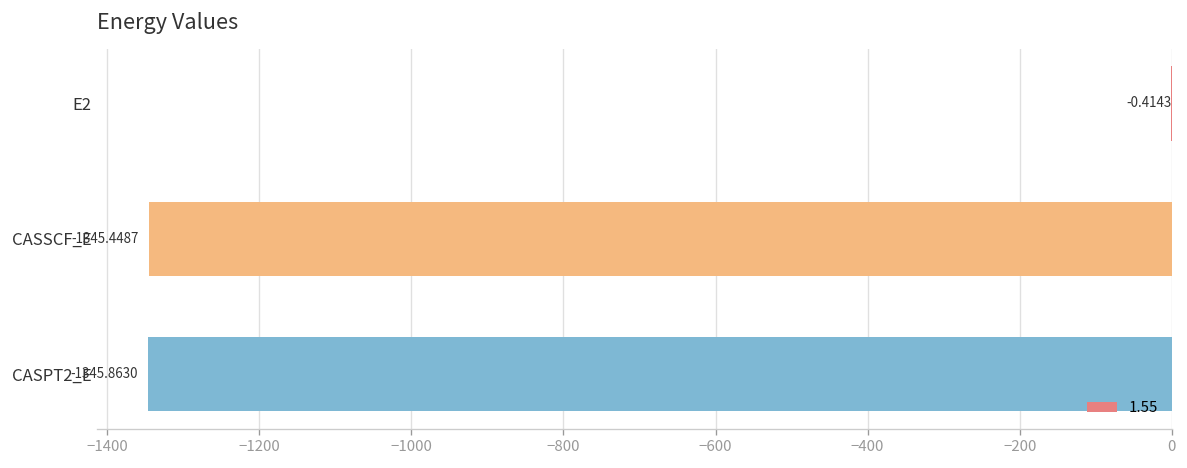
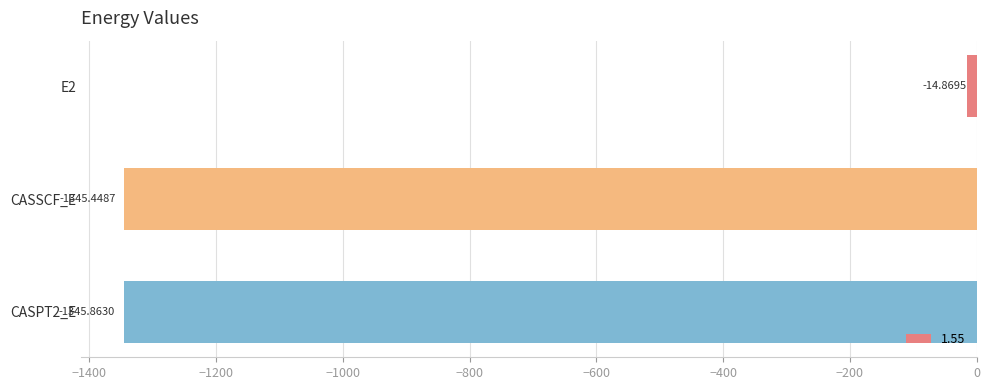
  {
-   "E2": -0.4143,
+   "E2": -14.8695,
    "CASSCF_E": -1345.4487,
    "CASPT2_E": -1345.8630
  }
